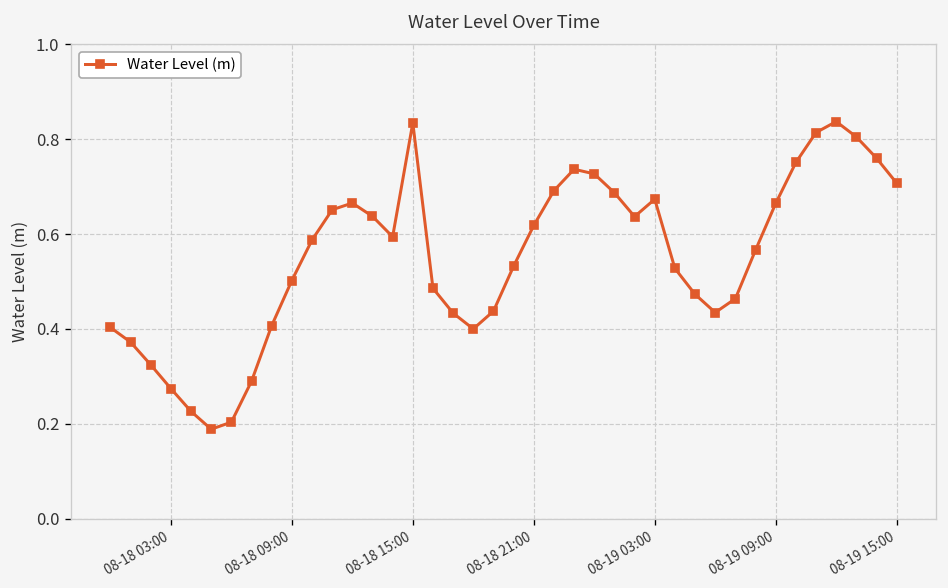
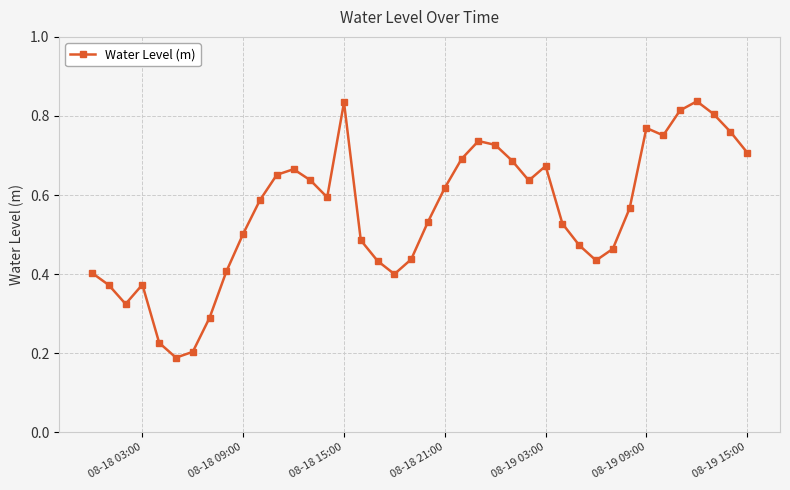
  {
-   "08-18 03:00": 0.27,
+   "08-18 03:00": 0.37,
    "08-18 09:00": 0.50,
    "08-18 15:00": 0.83,
    "08-18 21:00": 0.62,
    "08-19 03:00": 0.67,
-   "08-19 09:00": 0.66,
+   "08-19 09:00": 0.77,
    "08-19 15:00": 0.71
  }
